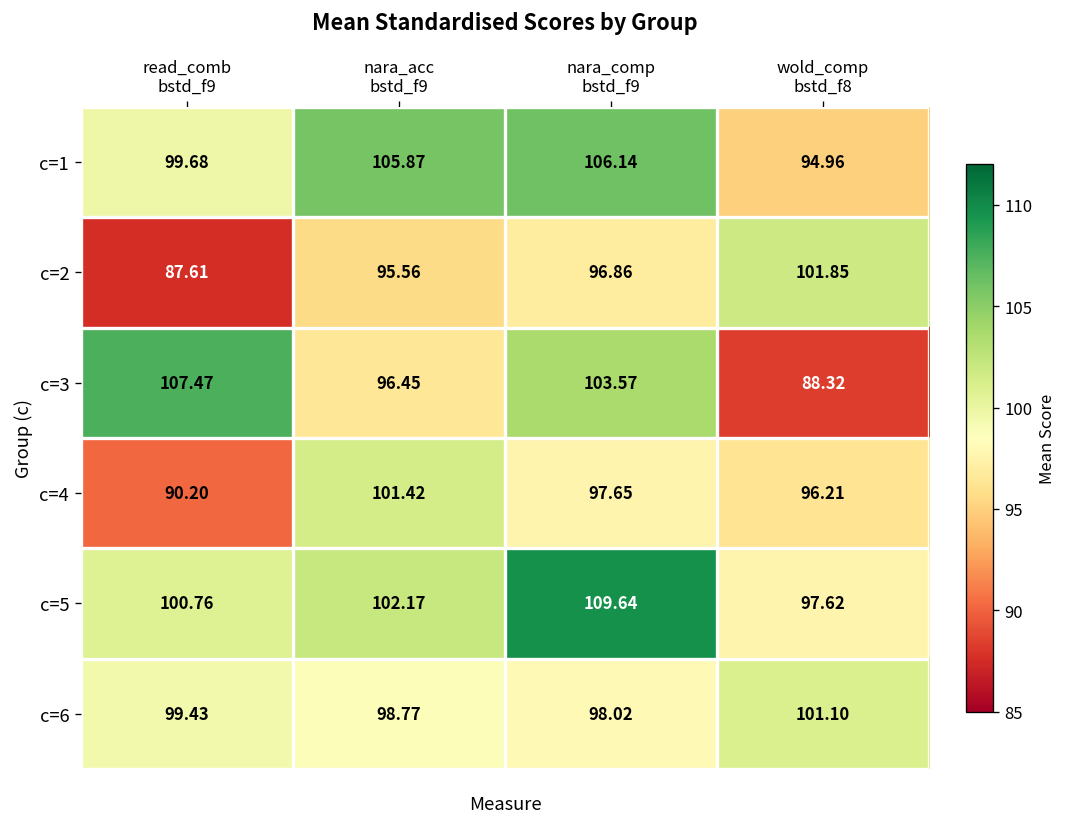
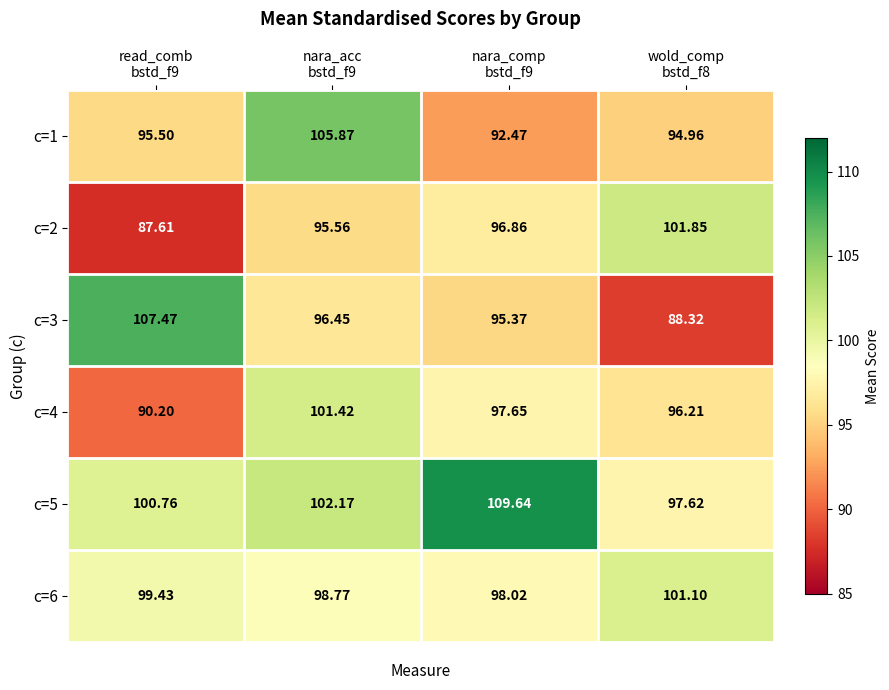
  {
    "c=1": {
-     "read_comb bstd_f9": 99.68,
+     "read_comb bstd_f9": 95.50,
      "nara_acc bstd_f9": 105.87,
-     "nara_comp bstd_f9": 106.14,
+     "nara_comp bstd_f9": 92.47,
      "wold_comp bstd_f8": 94.96
    },
    "c=2": {
      "read_comb bstd_f9": 87.61,
      "nara_acc bstd_f9": 95.56,
      "nara_comp bstd_f9": 96.86,
      "wold_comp bstd_f8": 101.85
    },
    "c=3": {
      "read_comb bstd_f9": 107.47,
      "nara_acc bstd_f9": 96.45,
-     "nara_comp bstd_f9": 103.57,
+     "nara_comp bstd_f9": 95.37,
      "wold_comp bstd_f8": 88.32
    },
    "c=4": {
      "read_comb bstd_f9": 90.20,
      "nara_acc bstd_f9": 101.42,
      "nara_comp bstd_f9": 97.65,
      "wold_comp bstd_f8": 96.21
    },
    "c=5": {
      "read_comb bstd_f9": 100.76,
      "nara_acc bstd_f9": 102.17,
      "nara_comp bstd_f9": 109.64,
      "wold_comp bstd_f8": 97.62
    },
    "c=6": {
      "read_comb bstd_f9": 99.43,
      "nara_acc bstd_f9": 98.77,
      "nara_comp bstd_f9": 98.02,
      "wold_comp bstd_f8": 101.10
    }
  }
